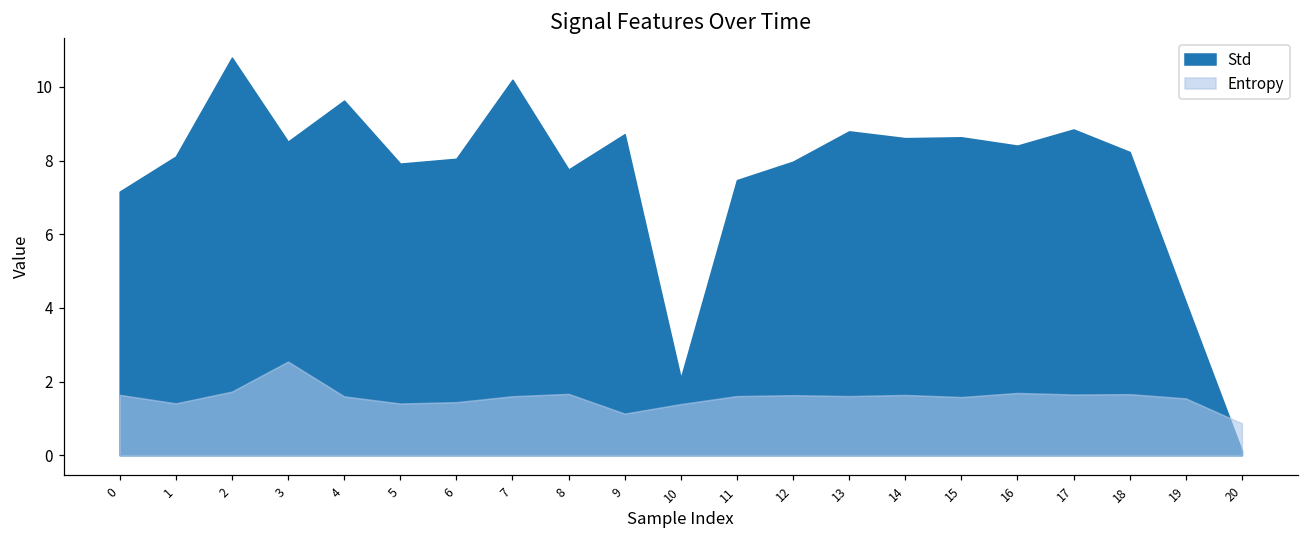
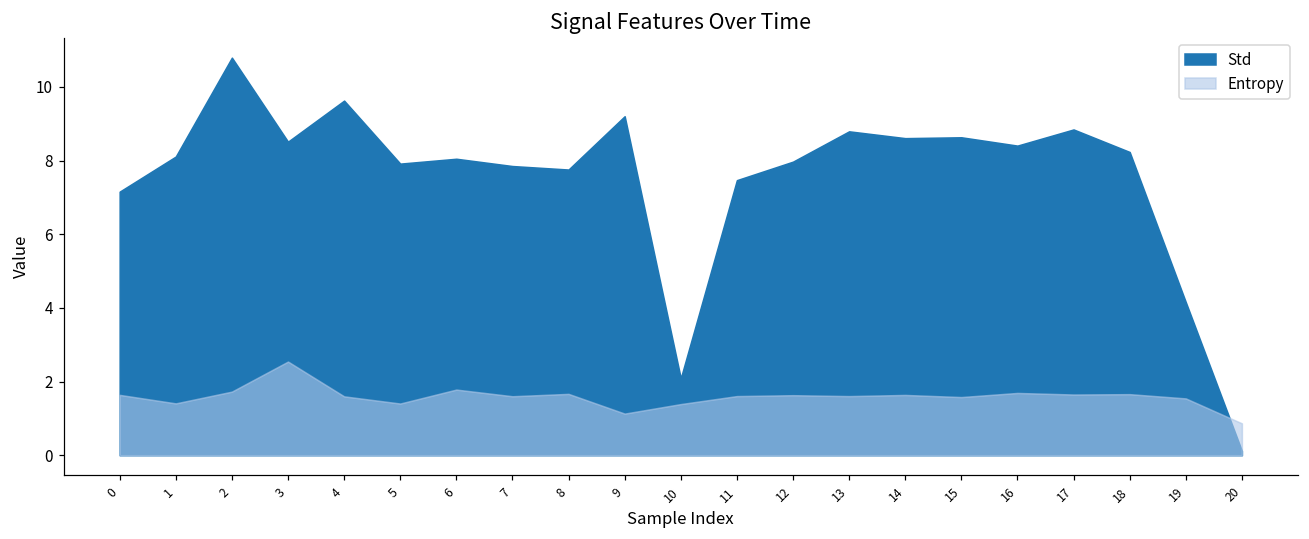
  {
    "Std": {
      "0": 7.2,
      "1": 8.1,
      "2": 10.8,
      "3": 8.5,
      "4": 9.6,
      "5": 7.9,
      "6": 8.0,
-     "7": 10.2,
+     "7": 7.9,
      "8": 7.8,
-     "9": 8.7,
+     "9": 9.2,
      "10": 2.1,
      "11": 7.5,
      "12": 8.0,
      "13": 8.8,
      "14": 8.6,
      "15": 8.6,
      "16": 8.4,
      "17": 8.8,
      "18": 8.2,
      "19": 4.2,
      "20": 0.1
    },
    "Entropy": {
      "0": 1.6,
      "1": 1.4,
      "2": 1.7,
      "3": 2.5,
      "4": 1.6,
      "5": 1.4,
-     "6": 1.4,
+     "6": 1.8,
      "7": 1.6,
      "8": 1.7,
      "9": 1.1,
      "10": 1.4,
      "11": 1.6,
      "12": 1.6,
      "13": 1.6,
      "14": 1.6,
      "15": 1.6,
      "16": 1.7,
      "17": 1.6,
      "18": 1.7,
      "19": 1.5,
      "20": 0.9
    }
  }
